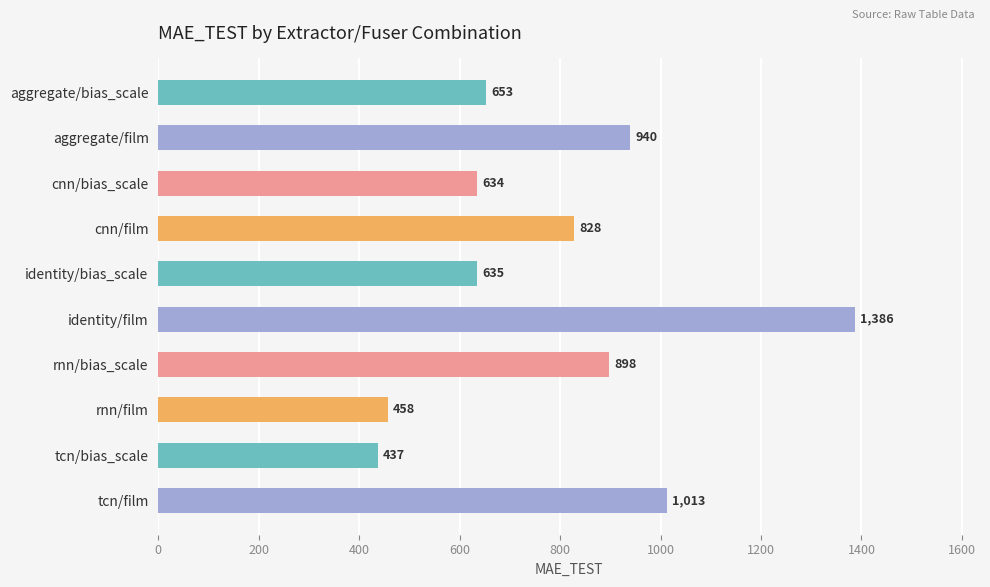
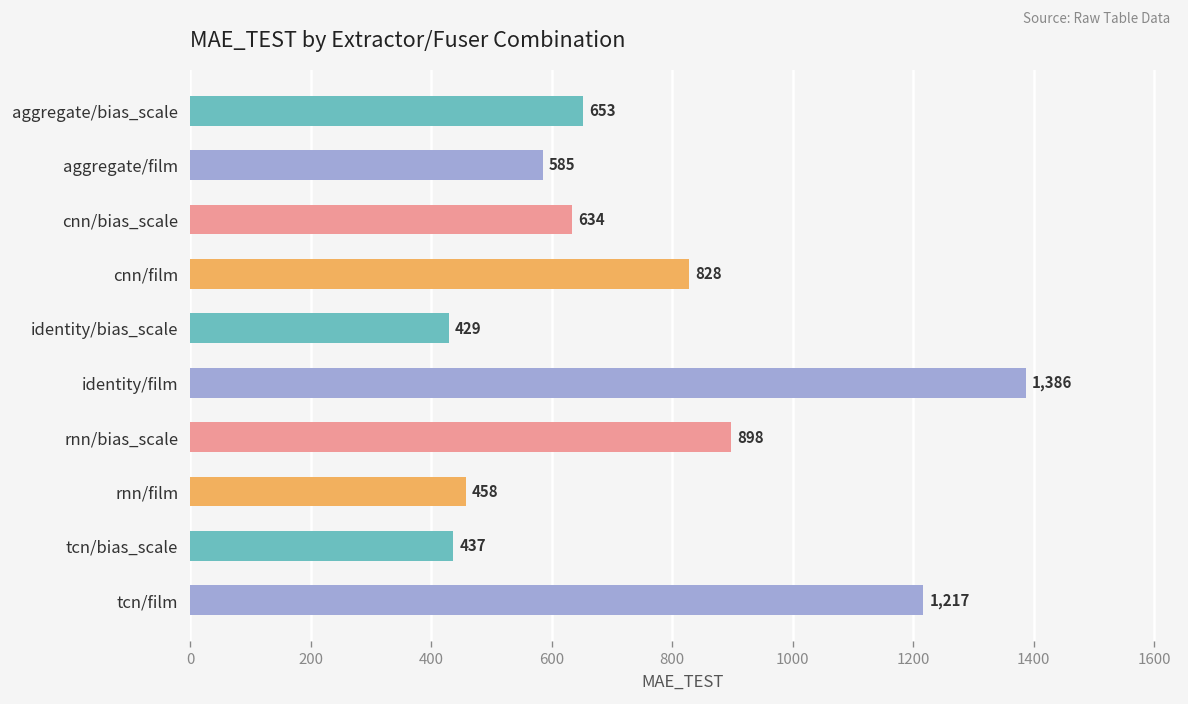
  {
    "aggregate/bias_scale": "653",
-   "aggregate/film": "940",
+   "aggregate/film": "585",
    "cnn/bias_scale": "634",
    "cnn/film": "828",
-   "identity/bias_scale": "635",
+   "identity/bias_scale": "429",
    "identity/film": "1,386",
    "rnn/bias_scale": "898",
    "rnn/film": "458",
    "tcn/bias_scale": "437",
-   "tcn/film": "1,013"
+   "tcn/film": "1,217"
  }
